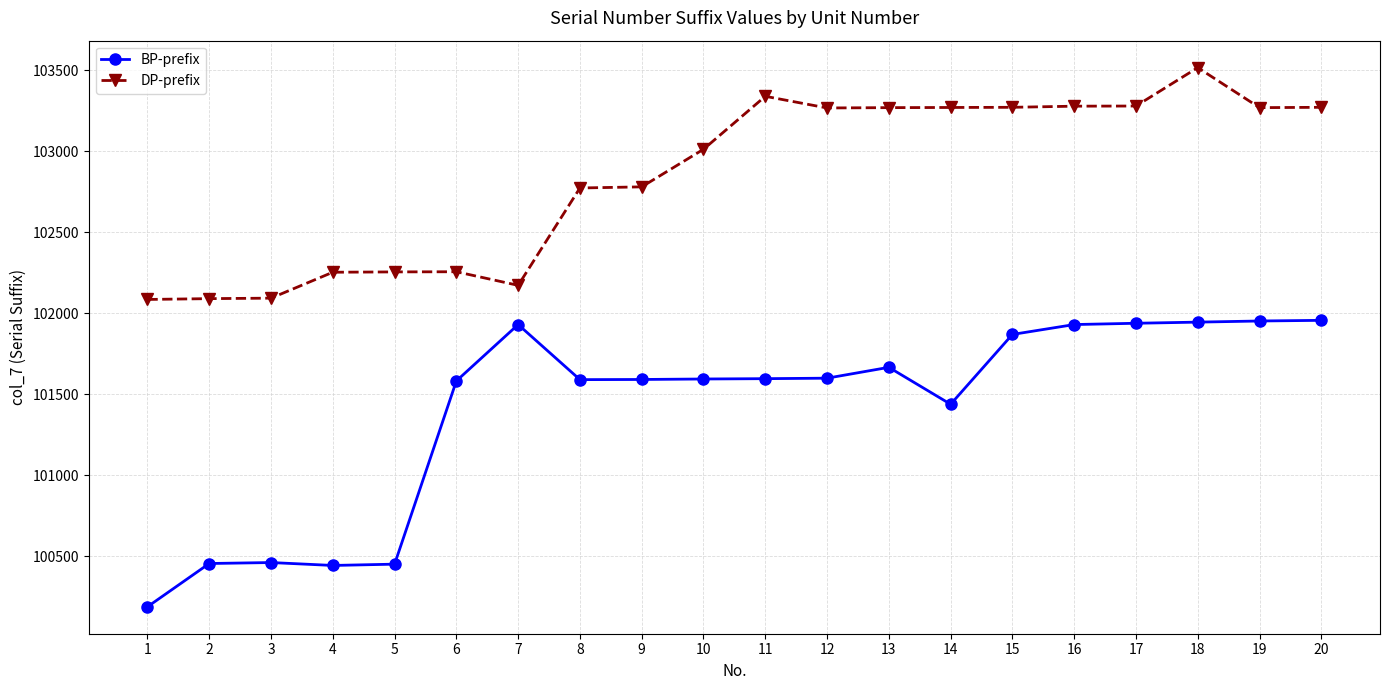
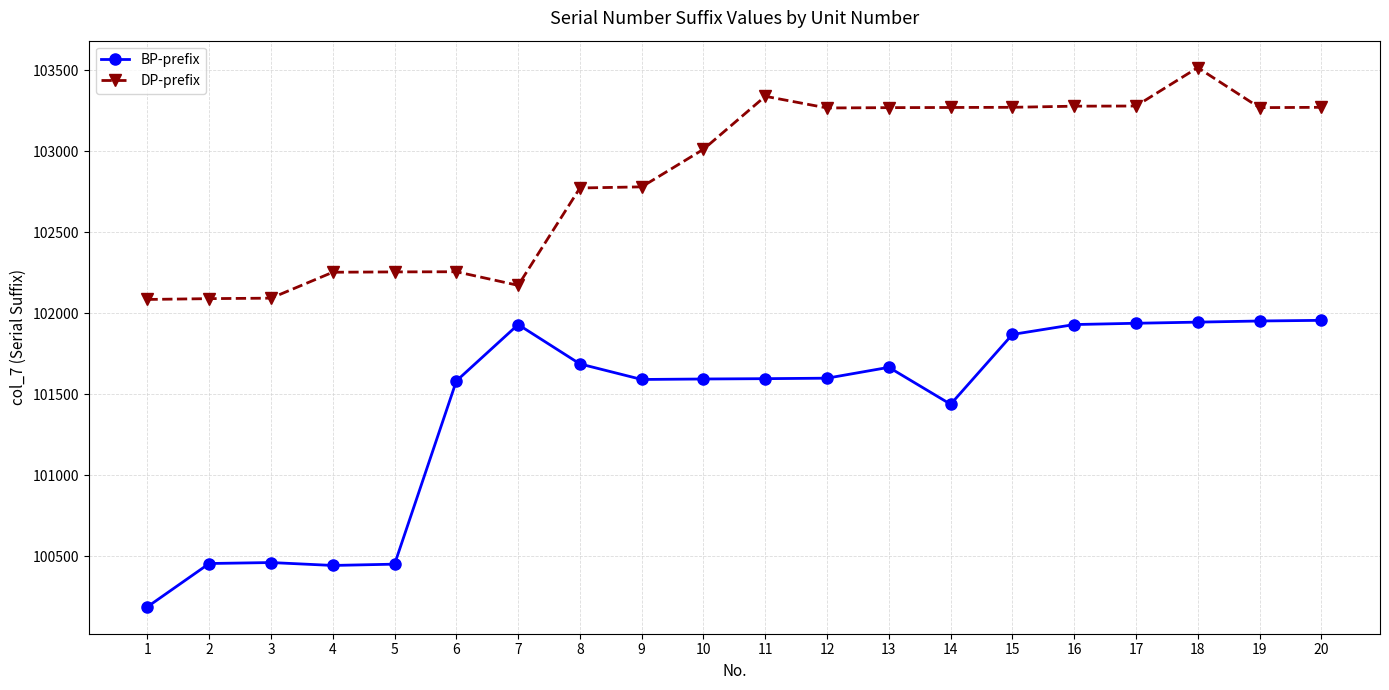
  {
    "BP-prefix": {
      "1": 100190,
      "2": 100450,
      "3": 100460,
      "4": 100440,
      "5": 100450,
      "6": 101580,
      "7": 101930,
-     "8": 101590,
+     "8": 101690,
      "9": 101590,
      "10": 101590,
      "11": 101600,
      "12": 101600,
      "13": 101670,
      "14": 101440,
      "15": 101870,
      "16": 101930,
      "17": 101940,
      "18": 101940,
      "19": 101950,
      "20": 101960
    },
    "DP-prefix": {
      "1": 102080,
      "2": 102090,
      "3": 102090,
      "4": 102250,
      "5": 102250,
      "6": 102260,
      "7": 102170,
      "8": 102770,
      "9": 102780,
      "10": 103010,
      "11": 103340,
      "12": 103270,
      "13": 103270,
      "14": 103270,
      "15": 103270,
      "16": 103280,
      "17": 103280,
      "18": 103520,
      "19": 103270,
      "20": 103270
    }
  }
